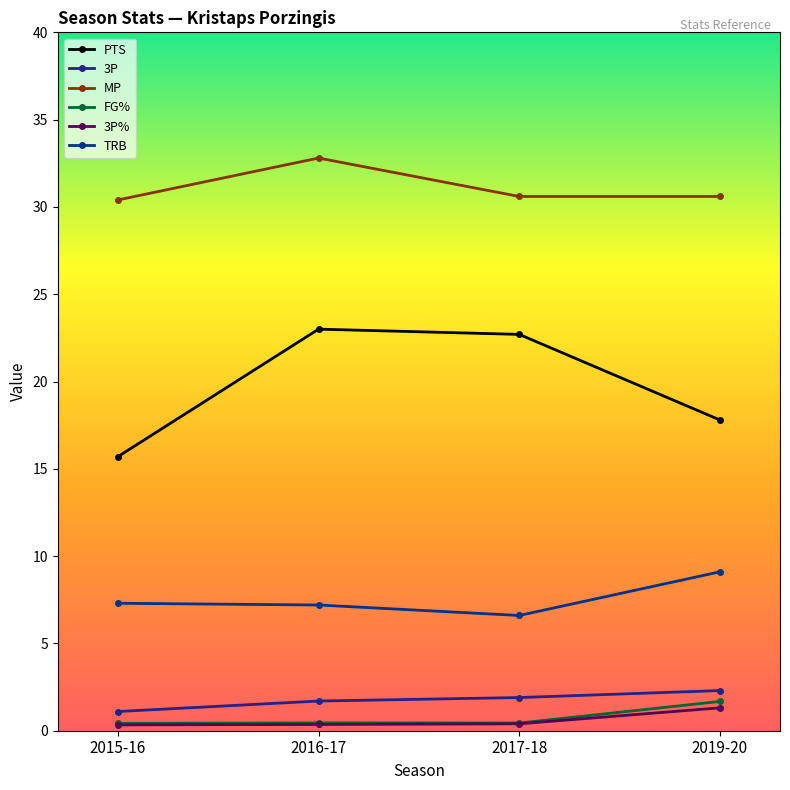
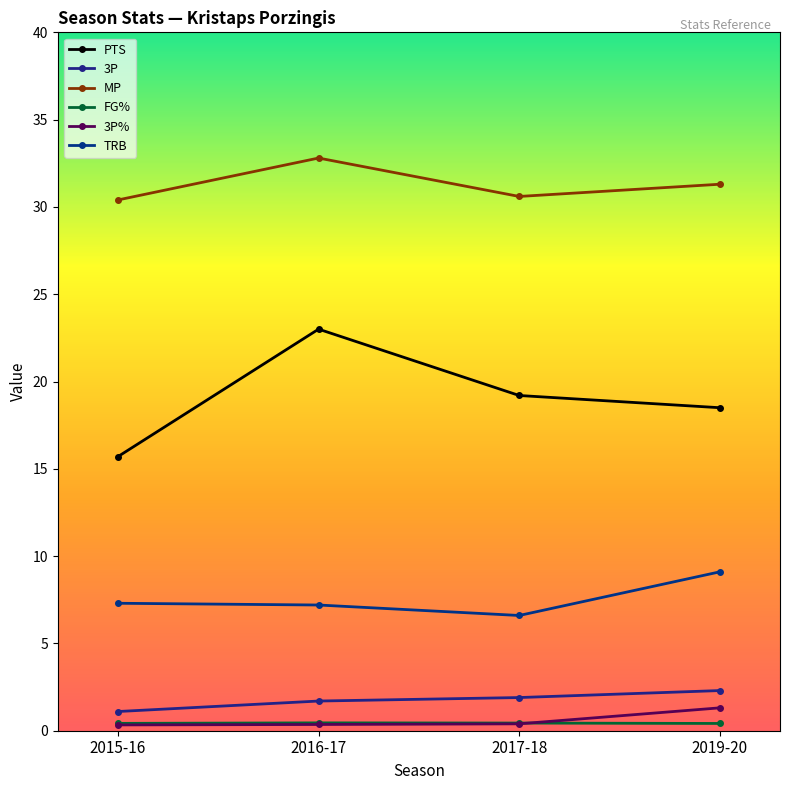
  {
    "PTS": {
      "2015-16": 15.7,
      "2016-17": 23.0,
-     "2017-18": 22.7,
-     "2019-20": 17.8
+     "2017-18": 19.2,
+     "2019-20": 18.5
    },
    "MP": {
      "2015-16": 30.4,
      "2016-17": 32.8,
      "2017-18": 30.6,
-     "2019-20": 30.6
+     "2019-20": 31.3
    },
    "FG%": {
-     "2019-20": 1.7
+     "2019-20": 0.4
    },
    "3P%": {
      "2019-20": 1.3
    }
  }
